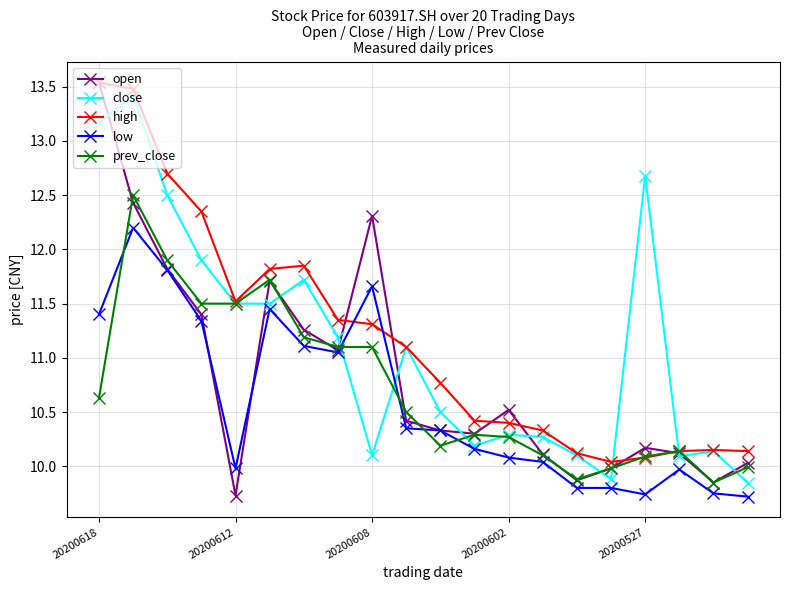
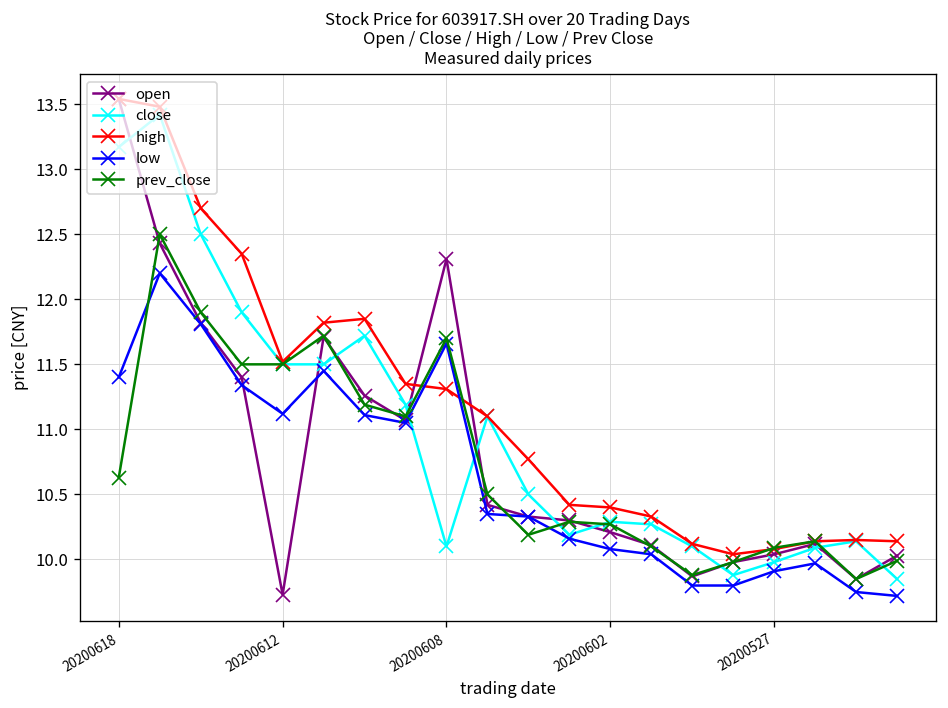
  {
    "open": {
      "20200612": 9.73,
      "20200608": 12.31,
-     "20200602": 10.52,
-     "20200527": 10.17
+     "20200602": 10.21,
+     "20200527": 10.04
    },
    "close": {
      "20200608": 10.10,
-     "20200527": 12.68
+     "20200527": 9.98
    },
    "high": {
      "20200608": 11.31,
      "20200602": 10.40
    },
    "low": {
      "20200618": 11.40,
-     "20200612": 9.98,
+     "20200612": 11.12,
      "20200608": 11.66,
      "20200602": 10.08,
-     "20200527": 9.74
+     "20200527": 9.91
    },
    "prev_close": {
      "20200618": 10.63,
-     "20200608": 11.1
+     "20200608": 11.7
    }
  }
